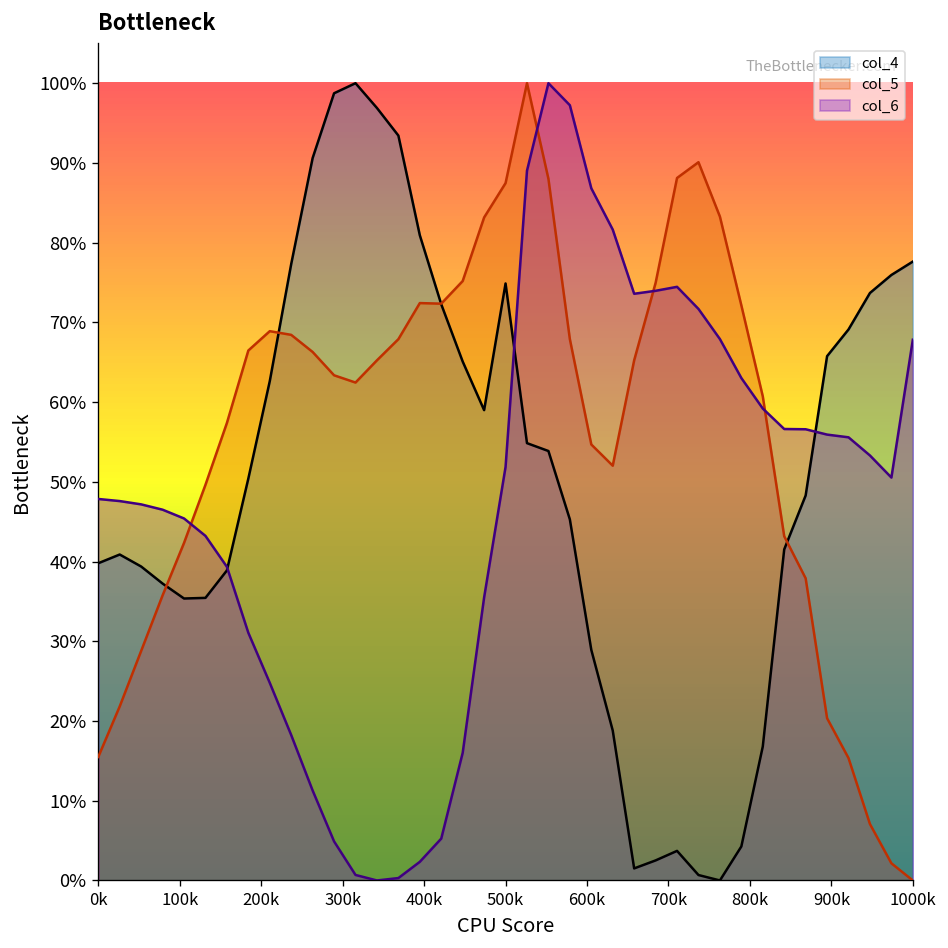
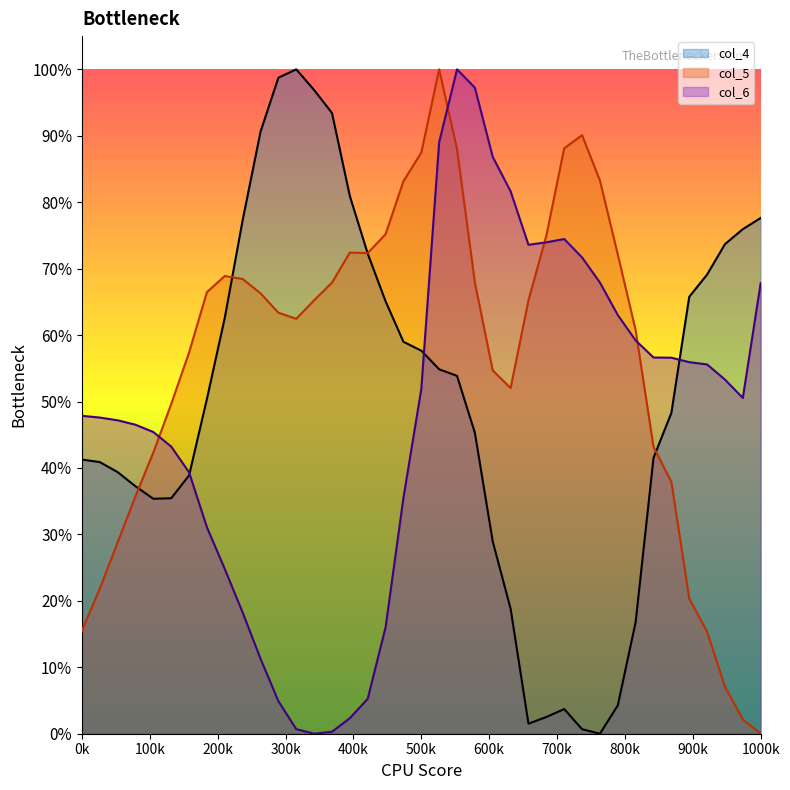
  {
    "col_4": {
-     "0k": "40%",
-     "500k": "75%",
+     "0k": "41%",
+     "500k": "58%",
      "1000k": "78%"
    },
    "col_5": {
      "0k": "15%",
      "500k": "87%",
      "1000k": "0%"
    },
    "col_6": {
      "0k": "48%",
      "500k": "52%",
      "1000k": "68%"
    }
  }
